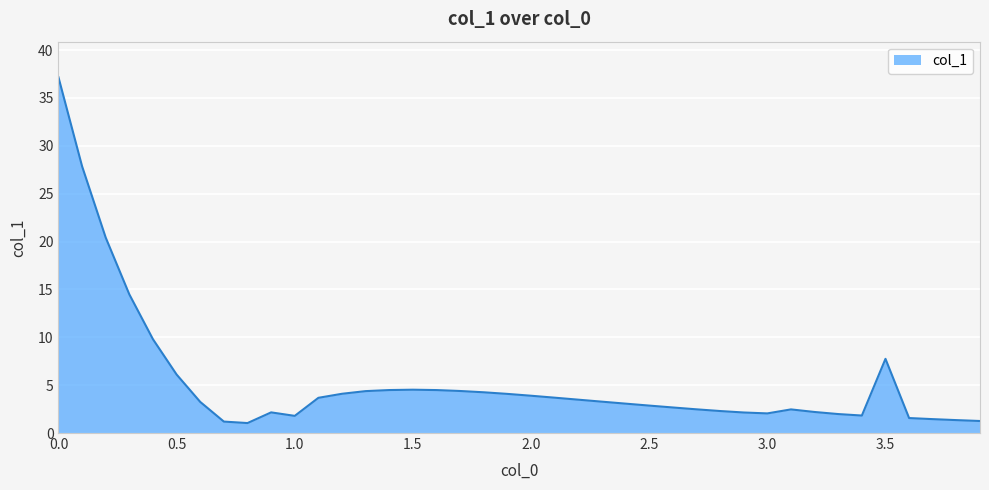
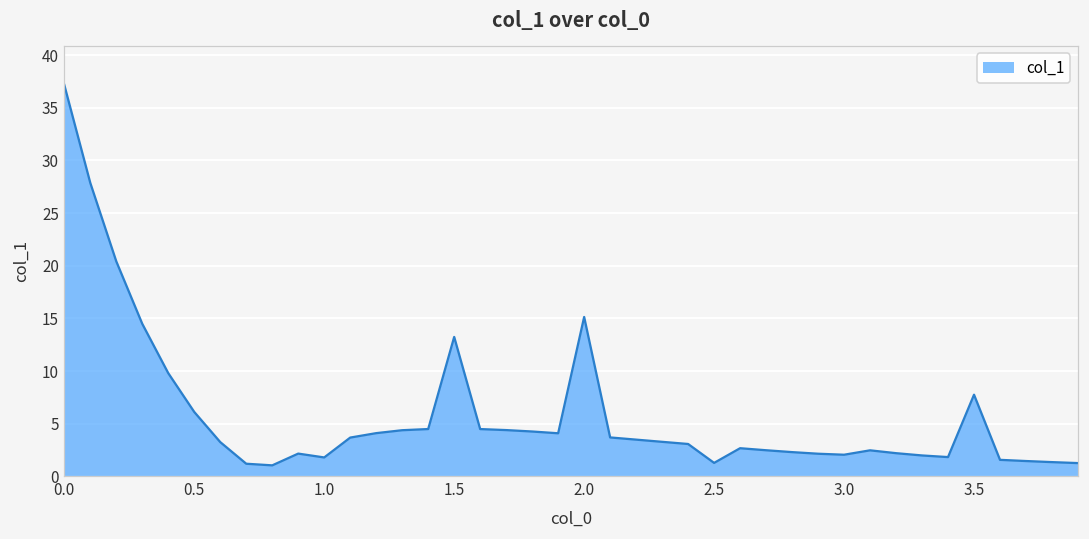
  {
    "0.0": 37,
    "0.5": 6,
    "1.0": 2,
-   "1.5": 5,
-   "2.0": 4,
-   "2.5": 3,
+   "1.5": 13,
+   "2.0": 15,
+   "2.5": 1,
    "3.0": 2,
    "3.5": 8
  }
